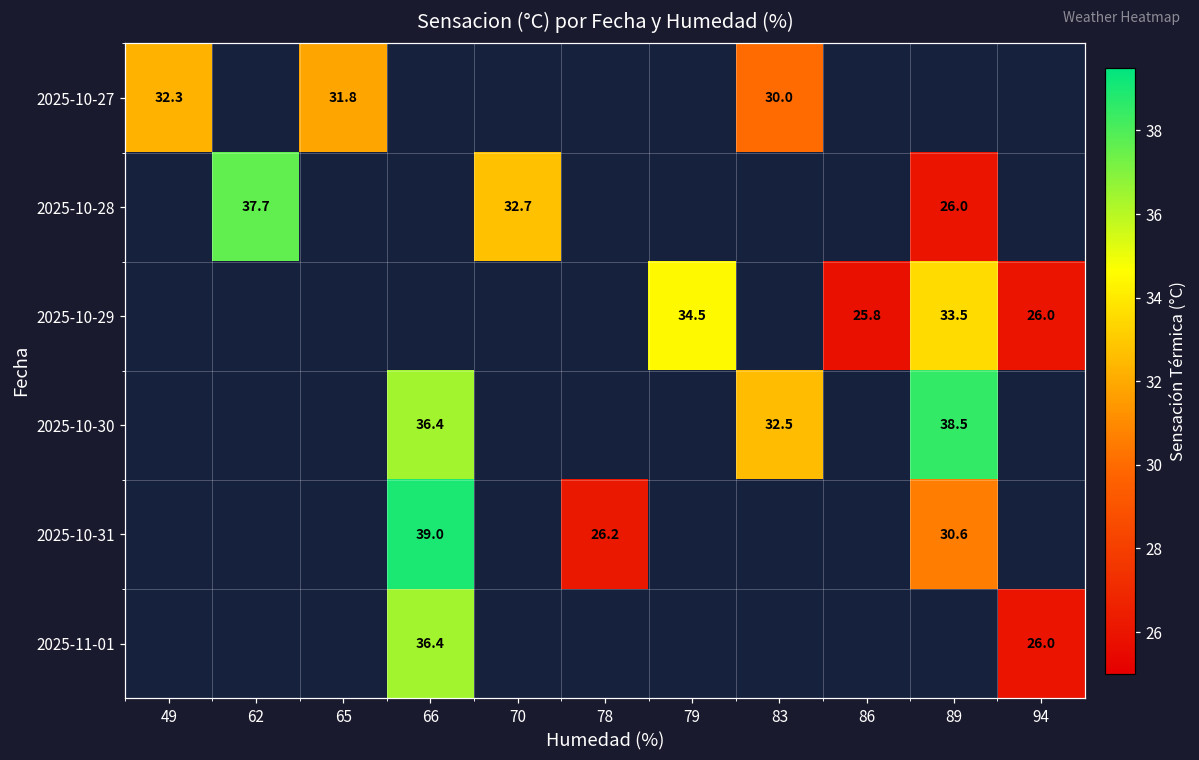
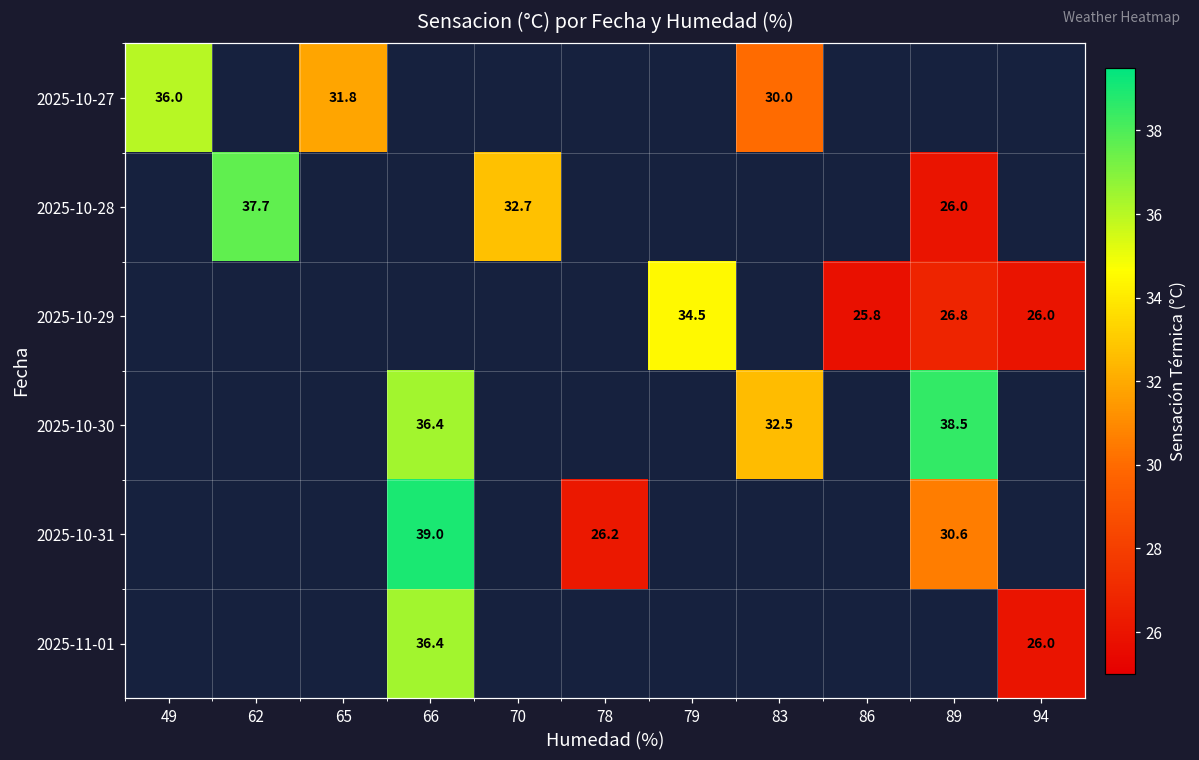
  {
    "2025-10-27": {
-     "49": 32.3,
+     "49": 36.0,
      "65": 31.8,
      "83": 30.0
    },
    "2025-10-28": {
      "62": 37.7,
      "70": 32.7,
      "89": 26.0
    },
    "2025-10-29": {
      "79": 34.5,
      "86": 25.8,
-     "89": 33.5,
+     "89": 26.8,
      "94": 26.0
    },
    "2025-10-30": {
      "66": 36.4,
      "83": 32.5,
      "89": 38.5
    },
    "2025-10-31": {
      "66": 39.0,
      "78": 26.2,
      "89": 30.6
    },
    "2025-11-01": {
      "66": 36.4,
      "94": 26.0
    }
  }
